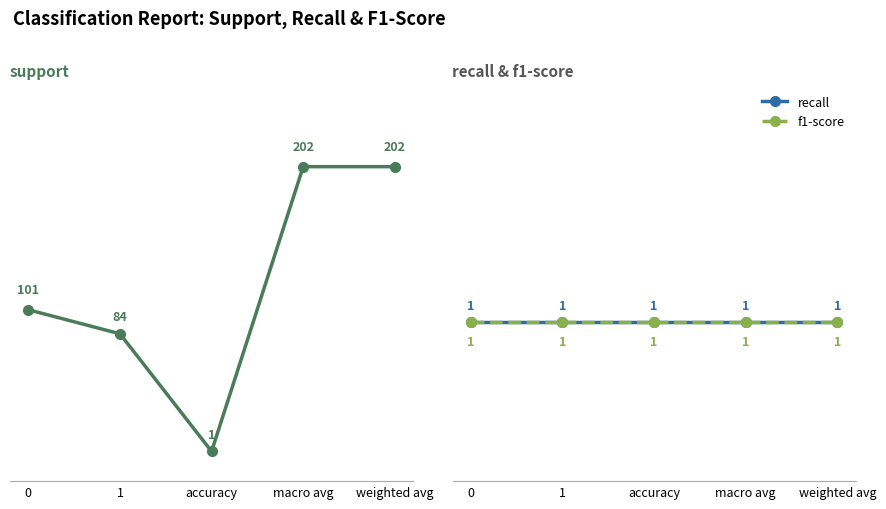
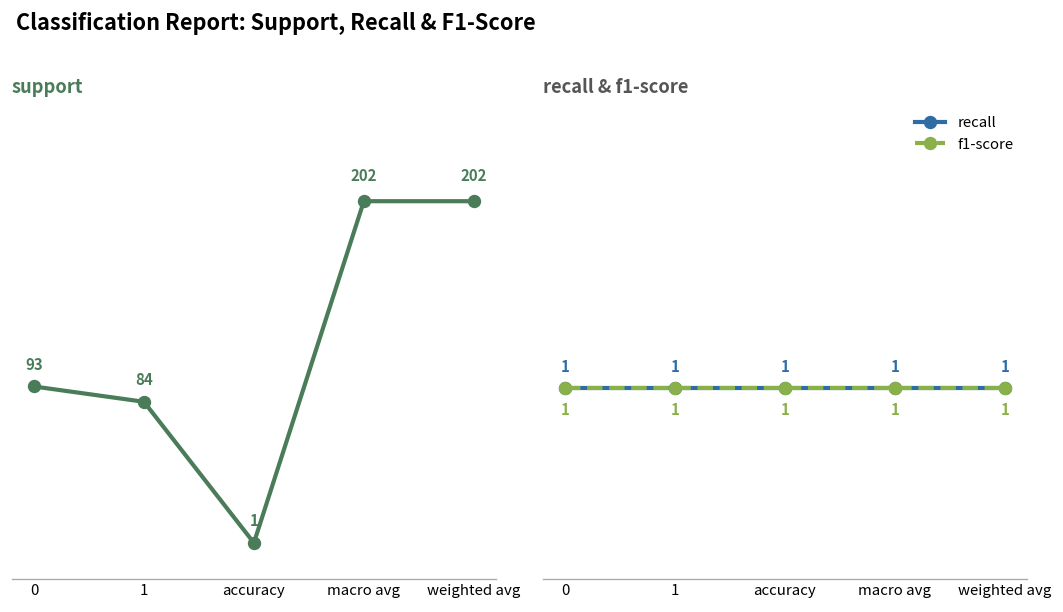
  {
    "support": {
-     "0": 101,
+     "0": 93,
      "1": 84,
      "accuracy": 1,
      "macro avg": 202,
      "weighted avg": 202
    },
    "recall & f1-score": {
      "0": 1,
      "1": 1,
      "accuracy": 1,
      "macro avg": 1,
      "weighted avg": 1
    }
  }
